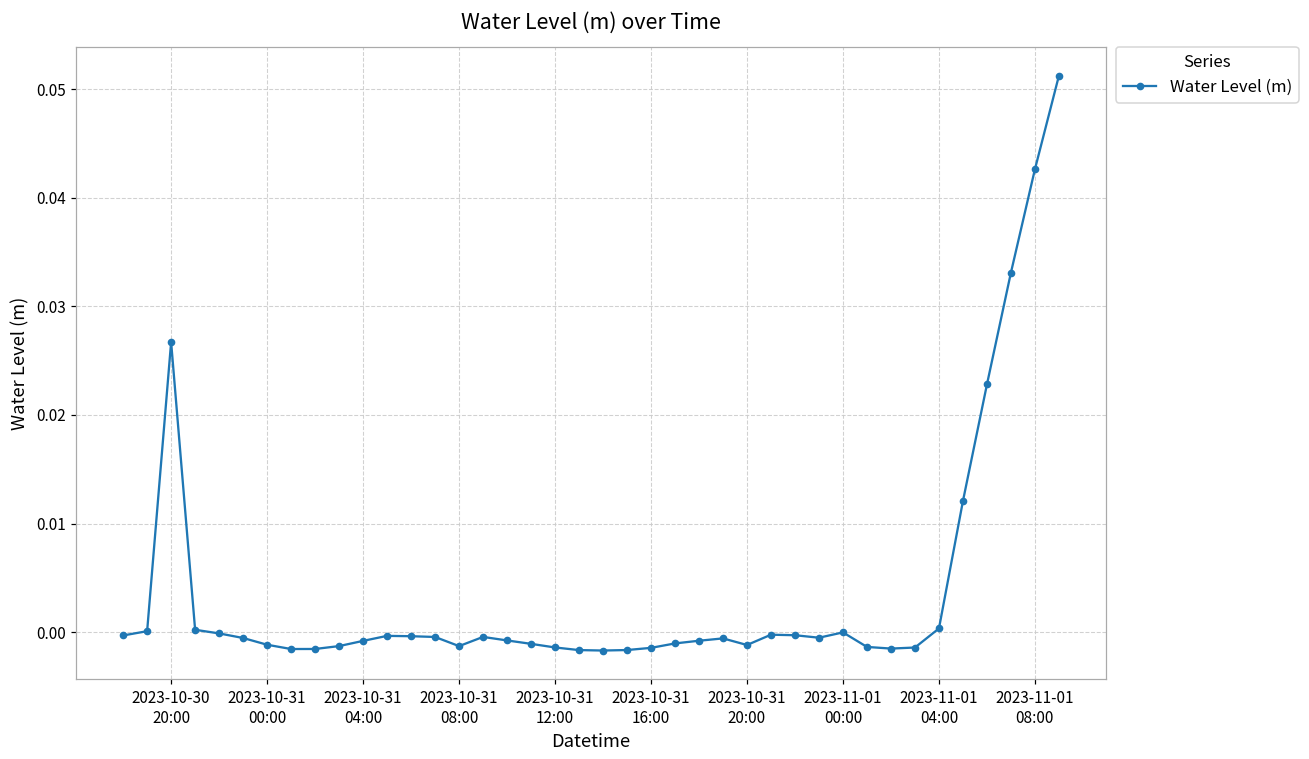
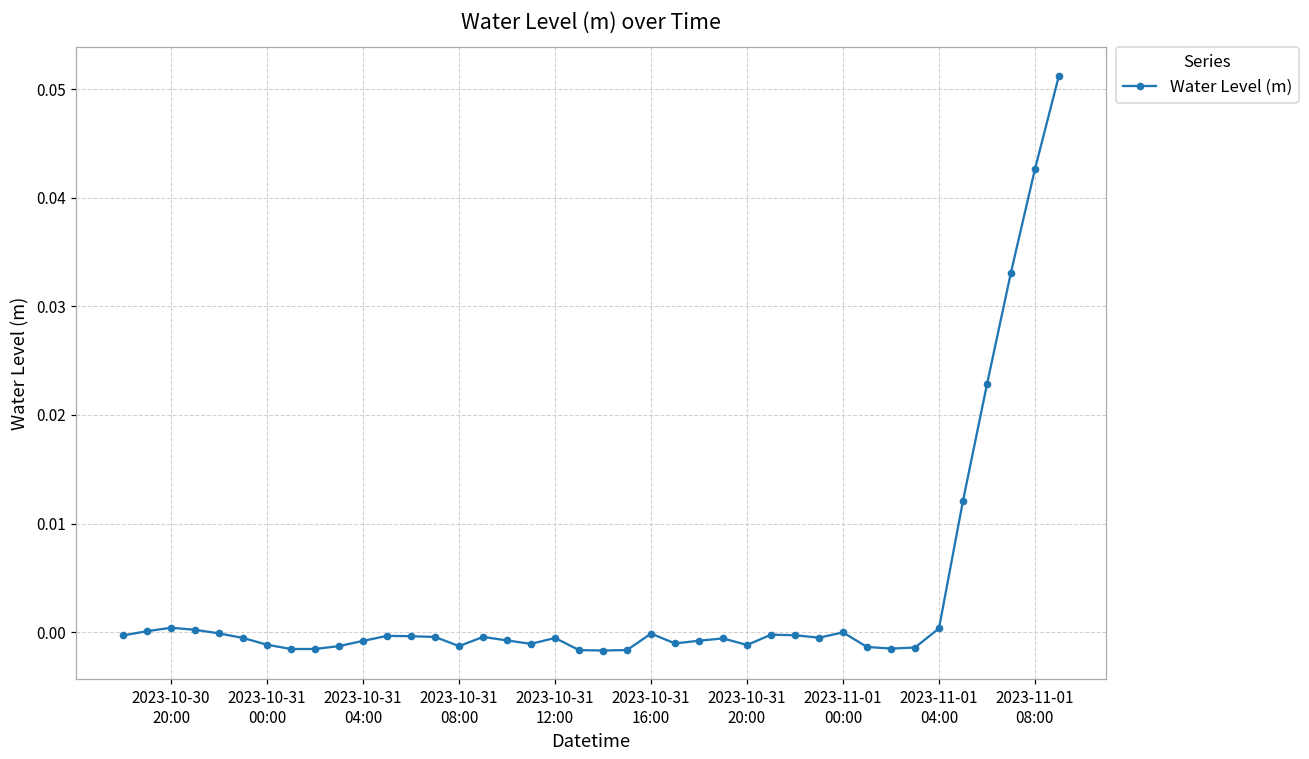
  {
-   "2023-10-30 20:00": 0.027,
+   "2023-10-30 20:00": 0.000,
    "2023-10-31 00:00": -0.001,
    "2023-10-31 04:00": -0.001,
    "2023-10-31 08:00": -0.001,
-   "2023-10-31 12:00": -0.0014,
-   "2023-10-31 16:00": -0.001,
+   "2023-10-31 12:00": -0.0005,
+   "2023-10-31 16:00": 0.000,
    "2023-10-31 20:00": -0.001,
    "2023-11-01 00:00": 0.000,
    "2023-11-01 04:00": 0.000,
    "2023-11-01 08:00": 0.043
  }
